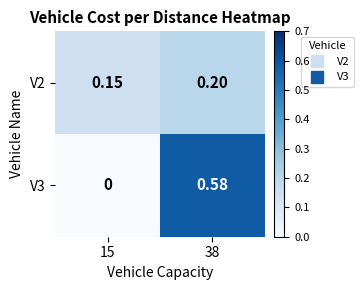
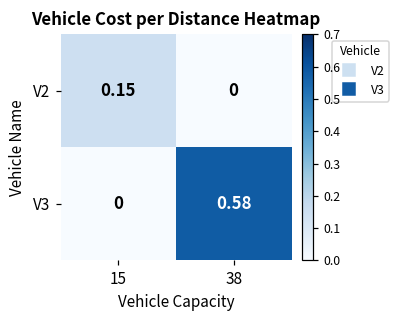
  {
    "V2": {
      "15": 0.15,
-     "38": 0.20
+     "38": 0
    },
    "V3": {
      "15": 0,
      "38": 0.58
    }
  }
